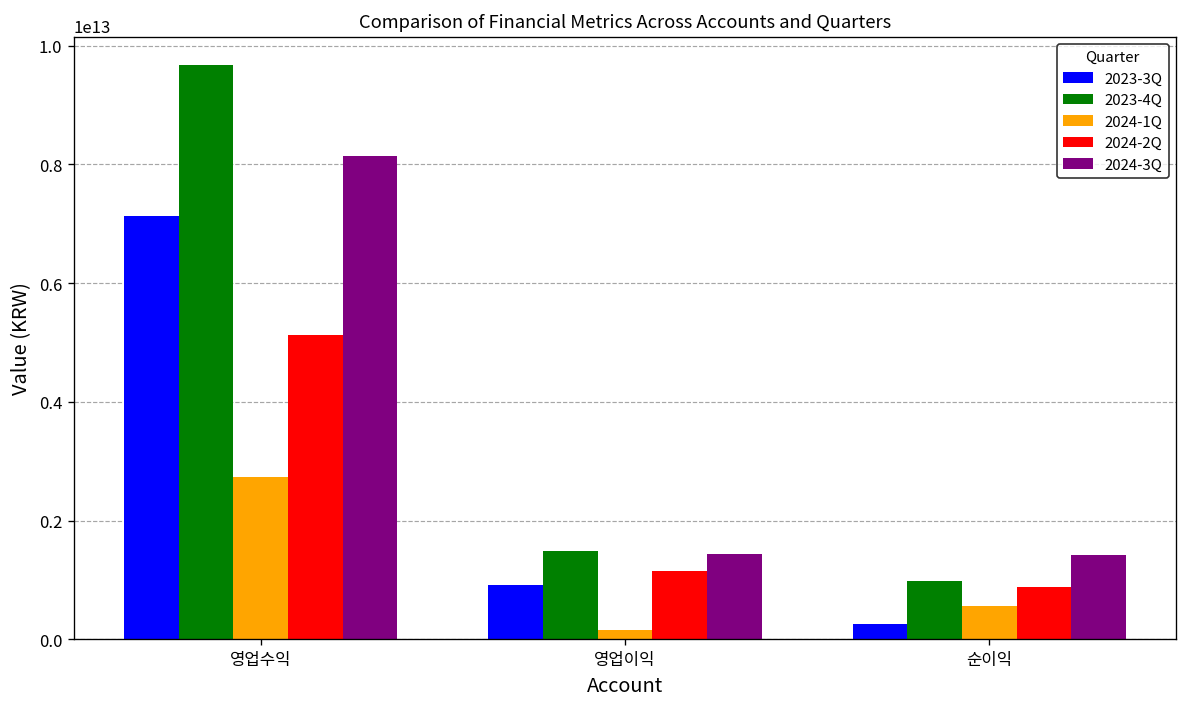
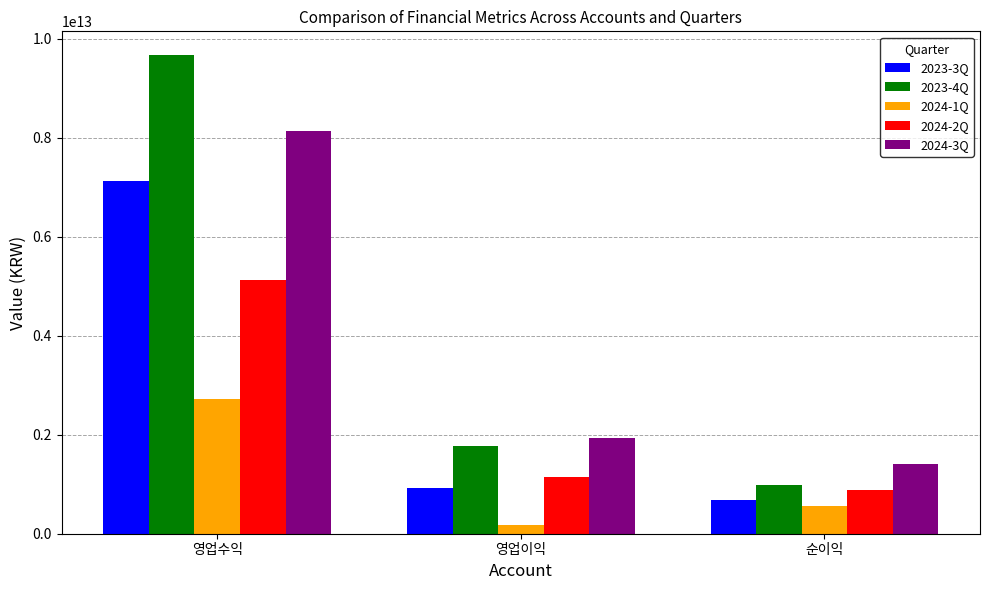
  {
    "2023-3Q": {
      "영업수익": 7100000000000,
      "영업이익": 900000000000,
-     "순이익": 300000000000
+     "순이익": 700000000000
    },
    "2023-4Q": {
      "영업수익": 9700000000000,
-     "영업이익": 1500000000000,
+     "영업이익": 1800000000000,
      "순이익": 1000000000000
    },
    "2024-1Q": {
      "영업수익": 2700000000000,
      "영업이익": 200000000000,
      "순이익": 600000000000
    },
    "2024-2Q": {
      "영업수익": 5100000000000,
      "영업이익": 1200000000000,
      "순이익": 900000000000
    },
    "2024-3Q": {
      "영업수익": 8100000000000,
-     "영업이익": 1400000000000,
+     "영업이익": 1900000000000,
      "순이익": 1400000000000
    }
  }
